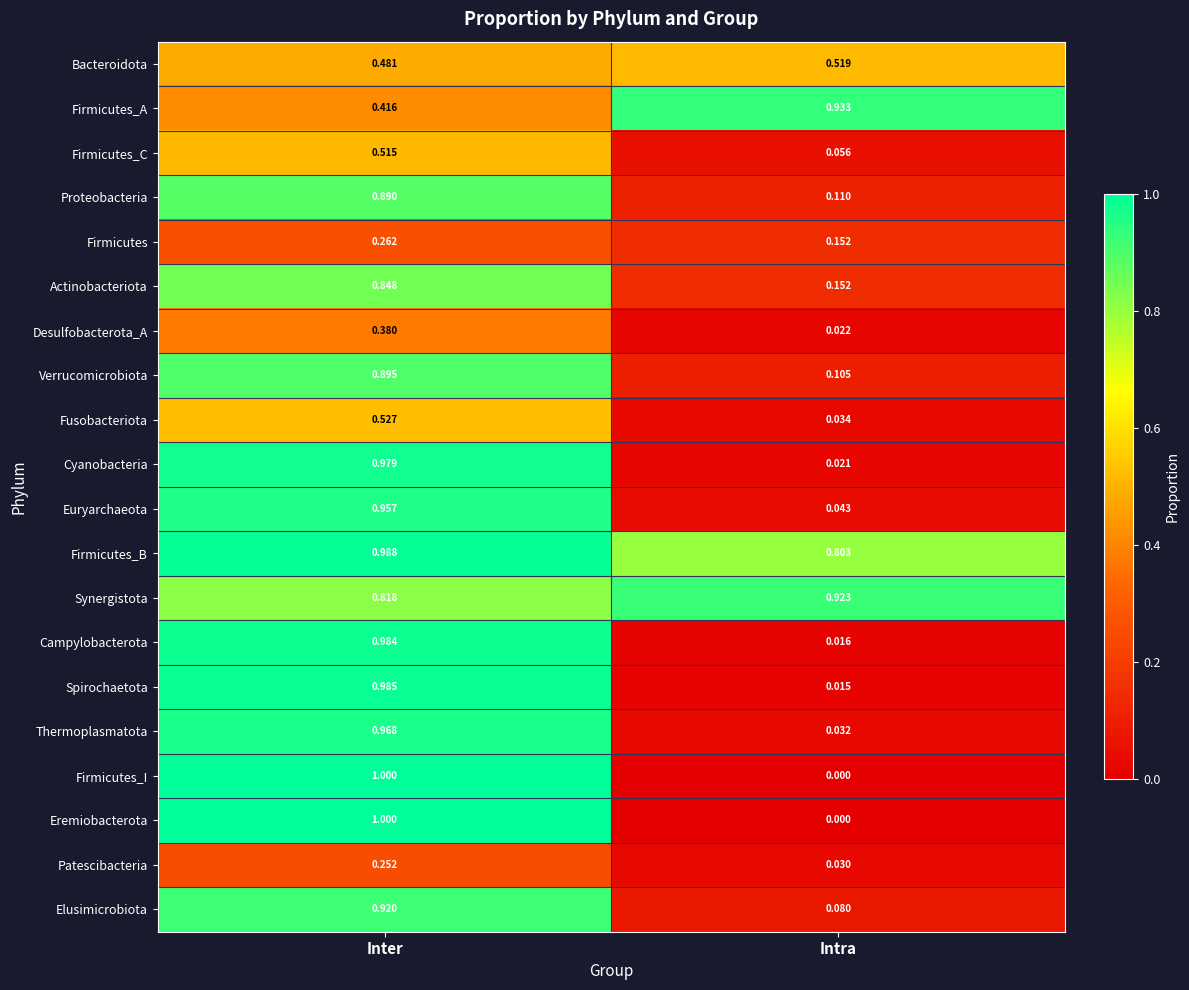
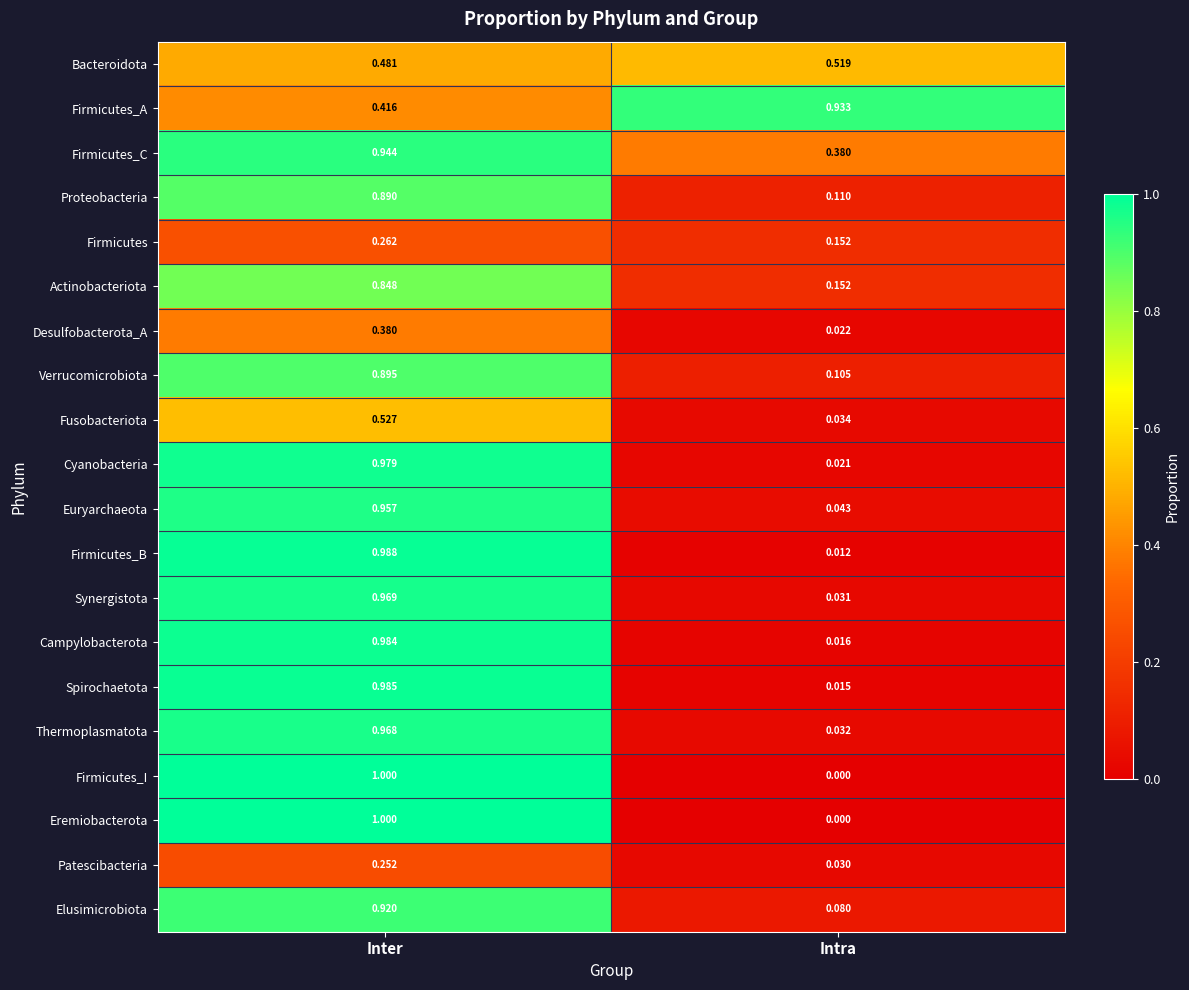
  {
    "Bacteroidota": {
      "Inter": 0.481,
      "Intra": 0.519
    },
    "Firmicutes_A": {
      "Inter": 0.416,
      "Intra": 0.933
    },
    "Firmicutes_C": {
-     "Inter": 0.515,
-     "Intra": 0.056
+     "Inter": 0.944,
+     "Intra": 0.380
    },
    "Proteobacteria": {
      "Inter": 0.890,
      "Intra": 0.110
    },
    "Firmicutes": {
      "Inter": 0.262,
      "Intra": 0.152
    },
    "Actinobacteriota": {
      "Inter": 0.848,
      "Intra": 0.152
    },
    "Desulfobacterota_A": {
      "Inter": 0.380,
      "Intra": 0.022
    },
    "Verrucomicrobiota": {
      "Inter": 0.895,
      "Intra": 0.105
    },
    "Fusobacteriota": {
      "Inter": 0.527,
      "Intra": 0.034
    },
    "Cyanobacteria": {
      "Inter": 0.979,
      "Intra": 0.021
    },
    "Euryarchaeota": {
      "Inter": 0.957,
      "Intra": 0.043
    },
    "Firmicutes_B": {
      "Inter": 0.988,
-     "Intra": 0.803
+     "Intra": 0.012
    },
    "Synergistota": {
-     "Inter": 0.818,
-     "Intra": 0.923
+     "Inter": 0.969,
+     "Intra": 0.031
    },
    "Campylobacterota": {
      "Inter": 0.984,
      "Intra": 0.016
    },
    "Spirochaetota": {
      "Inter": 0.985,
      "Intra": 0.015
    },
    "Thermoplasmatota": {
      "Inter": 0.968,
      "Intra": 0.032
    },
    "Firmicutes_I": {
      "Inter": 1.000,
      "Intra": 0.000
    },
    "Eremiobacterota": {
      "Inter": 1.000,
      "Intra": 0.000
    },
    "Patescibacteria": {
      "Inter": 0.252,
      "Intra": 0.030
    },
    "Elusimicrobiota": {
      "Inter": 0.920,
      "Intra": 0.080
    }
  }
